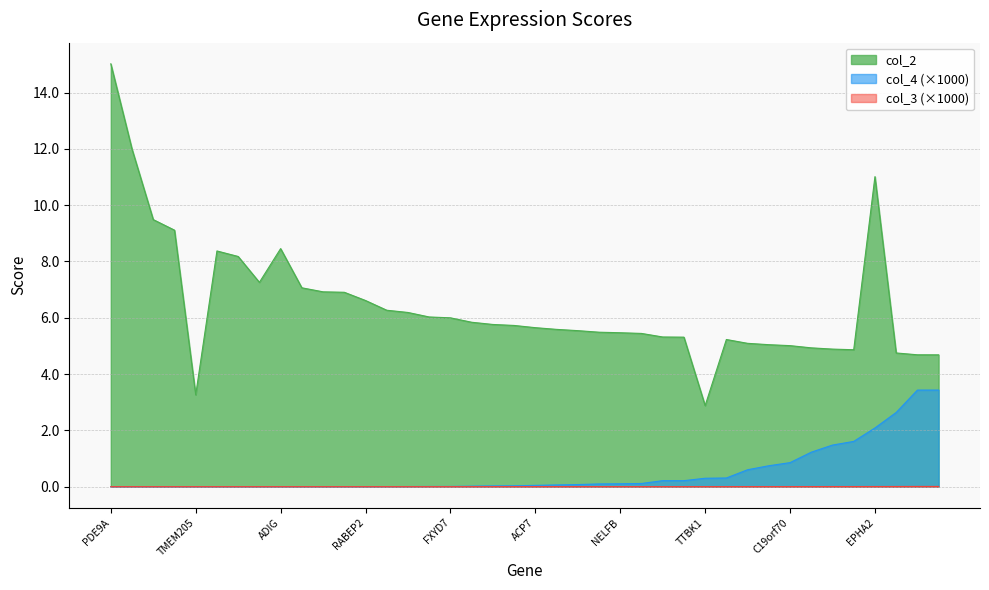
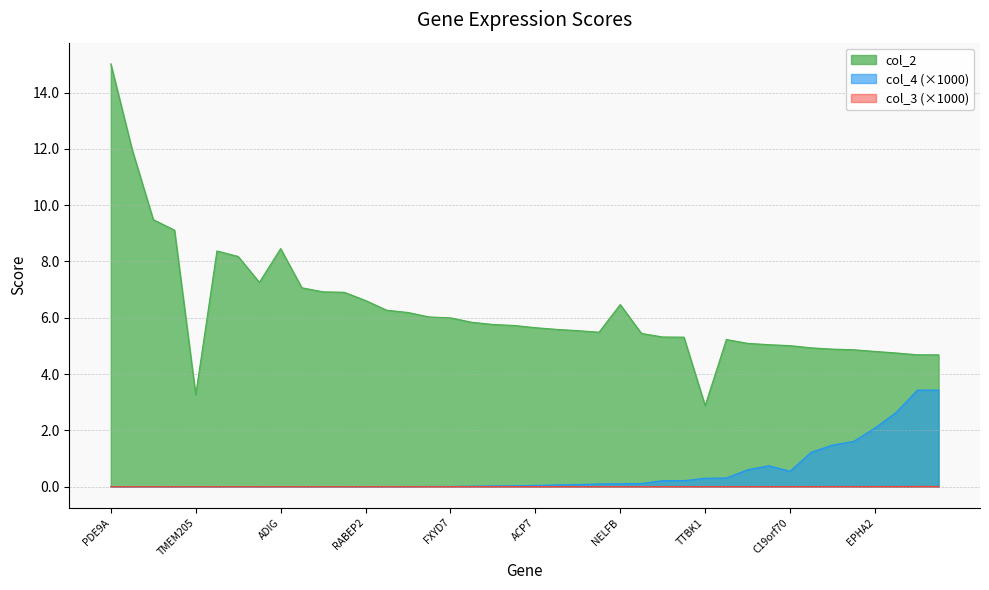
  {
    "col_2": {
      "PDE9A": 15.0,
      "TMEM205": 3.3,
      "ADIG": 8.5,
      "RABEP2": 6.6,
      "FXYD7": 6.0,
      "ACP7": 5.6,
-     "NELFB": 5.5,
+     "NELFB": 6.5,
      "TTBK1": 2.9,
      "C19orf70": 5.0,
-     "EPHA2": 11.0
+     "EPHA2": 4.8
    },
    "col_4 (×1000)": {
      "NELFB": 0.1,
      "TTBK1": 0.3,
-     "C19orf70": 0.9,
+     "C19orf70": 0.5,
      "EPHA2": 2.1
    },
    "col_3 (×1000)": {
      "NELFB": 0.0,
      "TTBK1": 0.0,
      "C19orf70": 0.0,
      "EPHA2": 0.0
    }
  }
